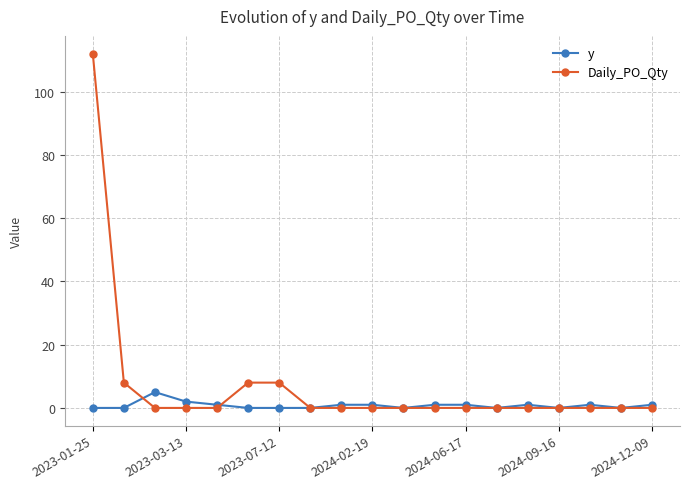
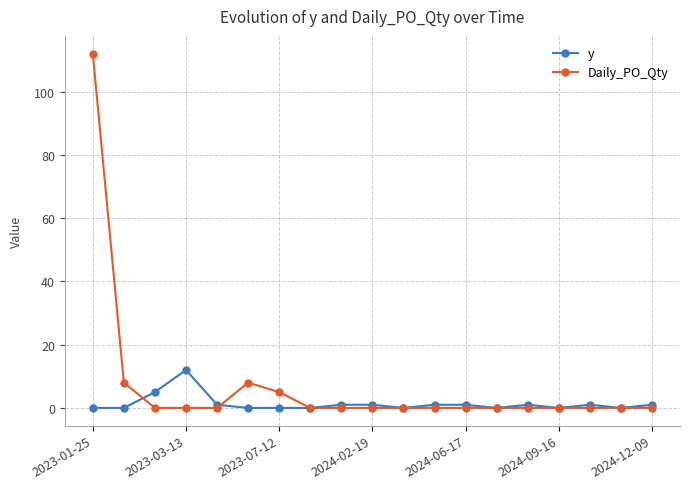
  {
    "y": {
      "2023-01-25": 0,
-     "2023-03-13": 2,
+     "2023-03-13": 12,
      "2023-07-12": 0,
      "2024-02-19": 1,
      "2024-06-17": 1,
      "2024-12-09": 1
    },
    "Daily_PO_Qty": {
      "2023-01-25": 112,
      "2023-03-13": 0,
-     "2023-07-12": 8,
+     "2023-07-12": 5,
      "2024-02-19": 0,
      "2024-06-17": 0,
      "2024-12-09": 0
    }
  }
